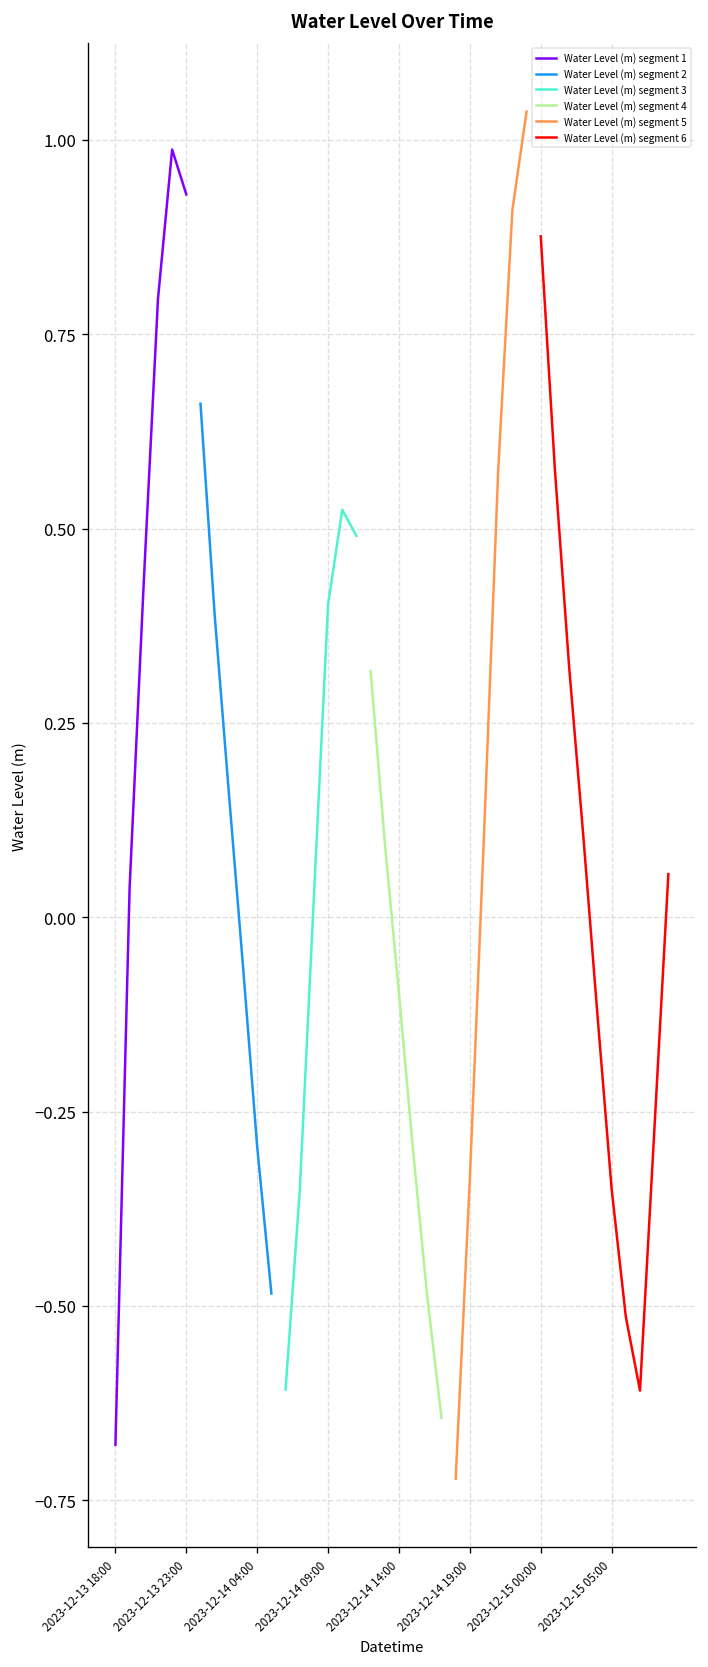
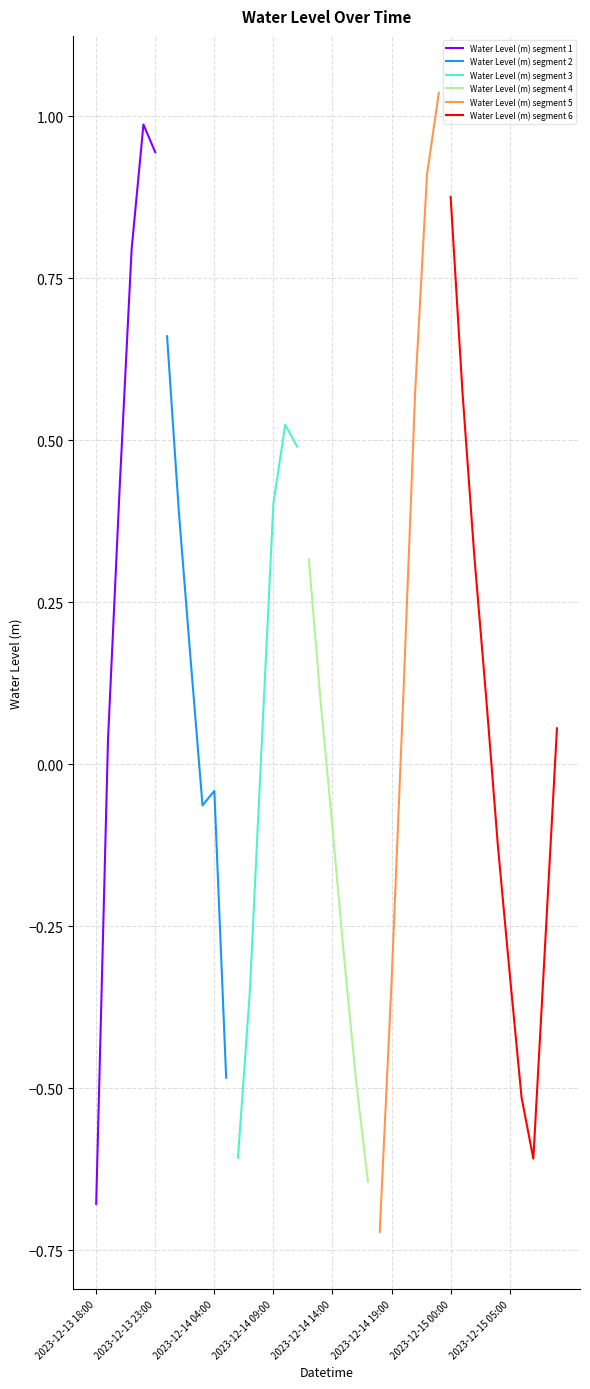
  {
    "Water Level (m) segment 1": {
      "2023-12-13 18:00": -0.68,
-     "2023-12-13 23:00": 0.93
+     "2023-12-13 23:00": 0.94
    },
    "Water Level (m) segment 2": {
-     "2023-12-14 04:00": -0.30
+     "2023-12-14 04:00": -0.04
    },
    "Water Level (m) segment 3": {
      "2023-12-14 09:00": 0.40
    },
    "Water Level (m) segment 4": {
      "2023-12-14 14:00": -0.10
    },
    "Water Level (m) segment 5": {
      "2023-12-14 19:00": -0.34
    },
    "Water Level (m) segment 6": {
      "2023-12-15 00:00": 0.88,
-     "2023-12-15 05:00": -0.35
+     "2023-12-15 05:00": -0.32
    }
  }
